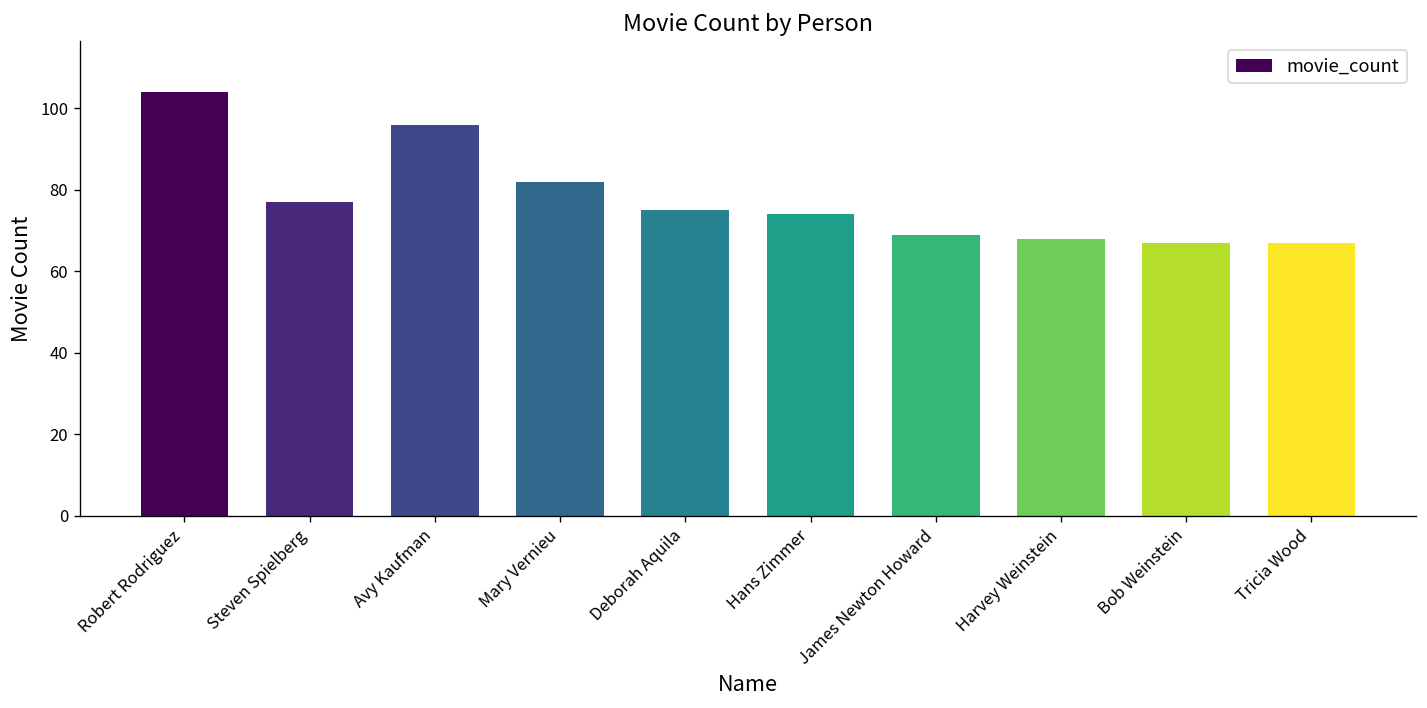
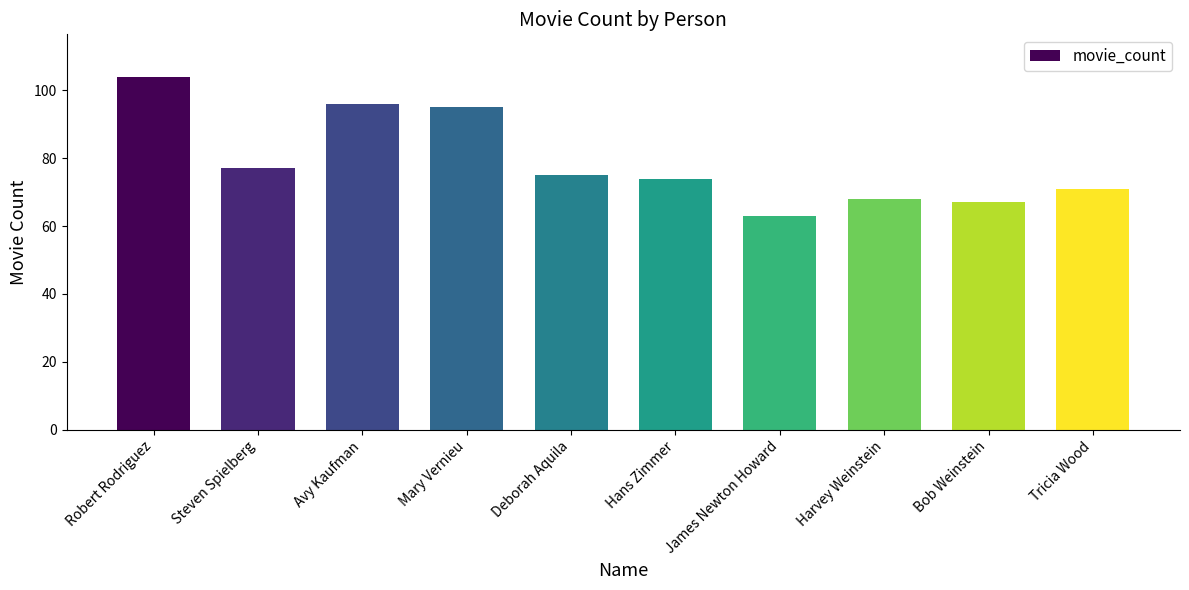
  {
    "Robert Rodriguez": 104,
    "Steven Spielberg": 77,
    "Avy Kaufman": 96,
-   "Mary Vernieu": 82,
+   "Mary Vernieu": 95,
    "Deborah Aquila": 75,
    "Hans Zimmer": 74,
-   "James Newton Howard": 69,
+   "James Newton Howard": 63,
    "Harvey Weinstein": 68,
    "Bob Weinstein": 67,
-   "Tricia Wood": 67
+   "Tricia Wood": 71
  }
